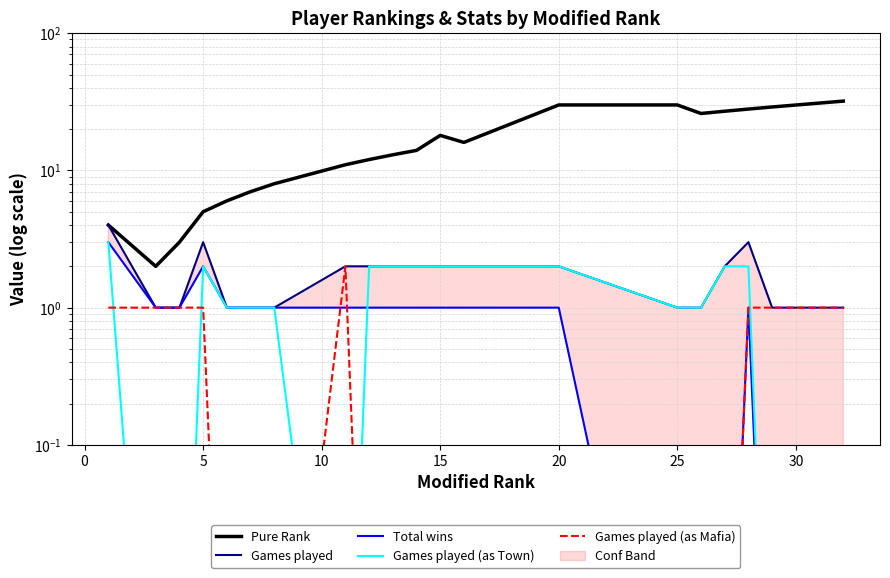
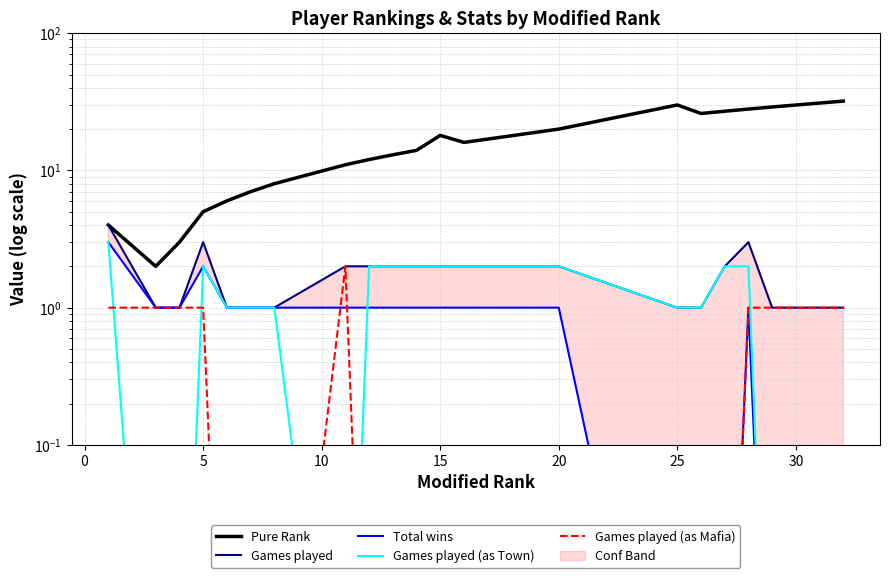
  {
    "Pure Rank": {
      "5": 5,
      "15": 18,
-     "20": 30,
+     "20": 20,
      "25": 30
    },
    "Total wins": {
      "15": 1,
      "20": 1
    }
  }
